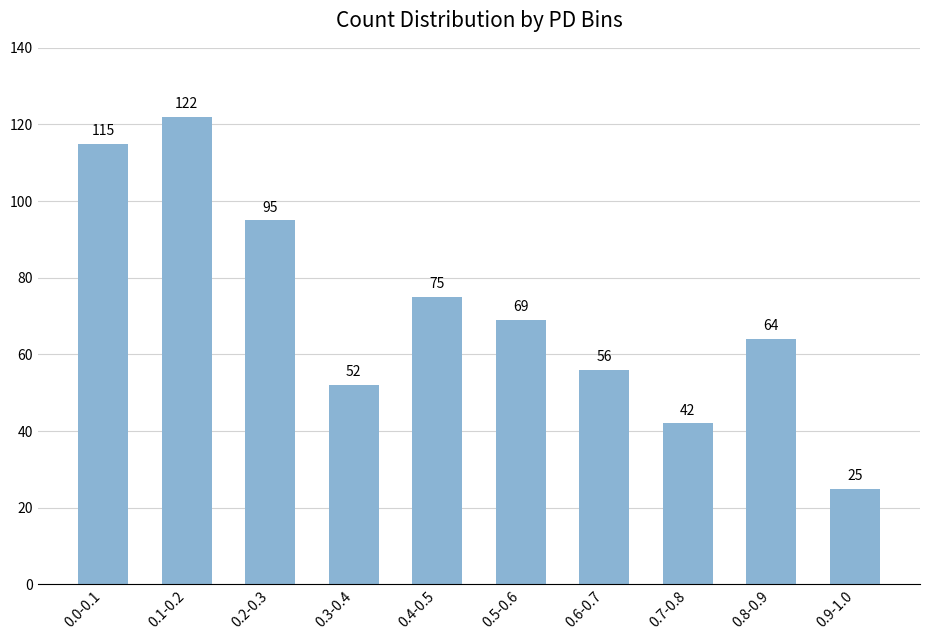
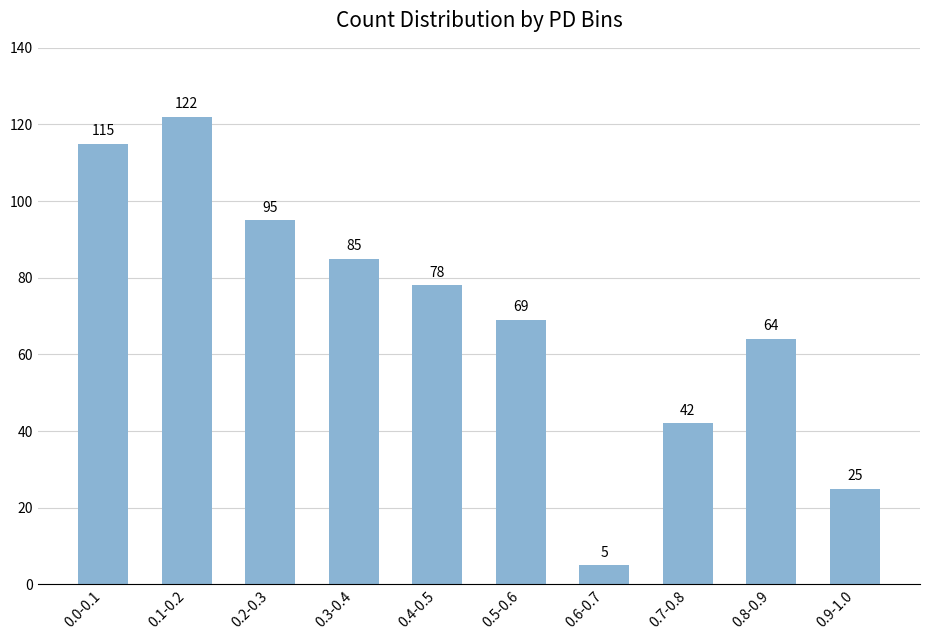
  {
    "0.0-0.1": 115,
    "0.1-0.2": 122,
    "0.2-0.3": 95,
-   "0.3-0.4": 52,
-   "0.4-0.5": 75,
+   "0.3-0.4": 85,
+   "0.4-0.5": 78,
    "0.5-0.6": 69,
-   "0.6-0.7": 56,
+   "0.6-0.7": 5,
    "0.7-0.8": 42,
    "0.8-0.9": 64,
    "0.9-1.0": 25
  }
